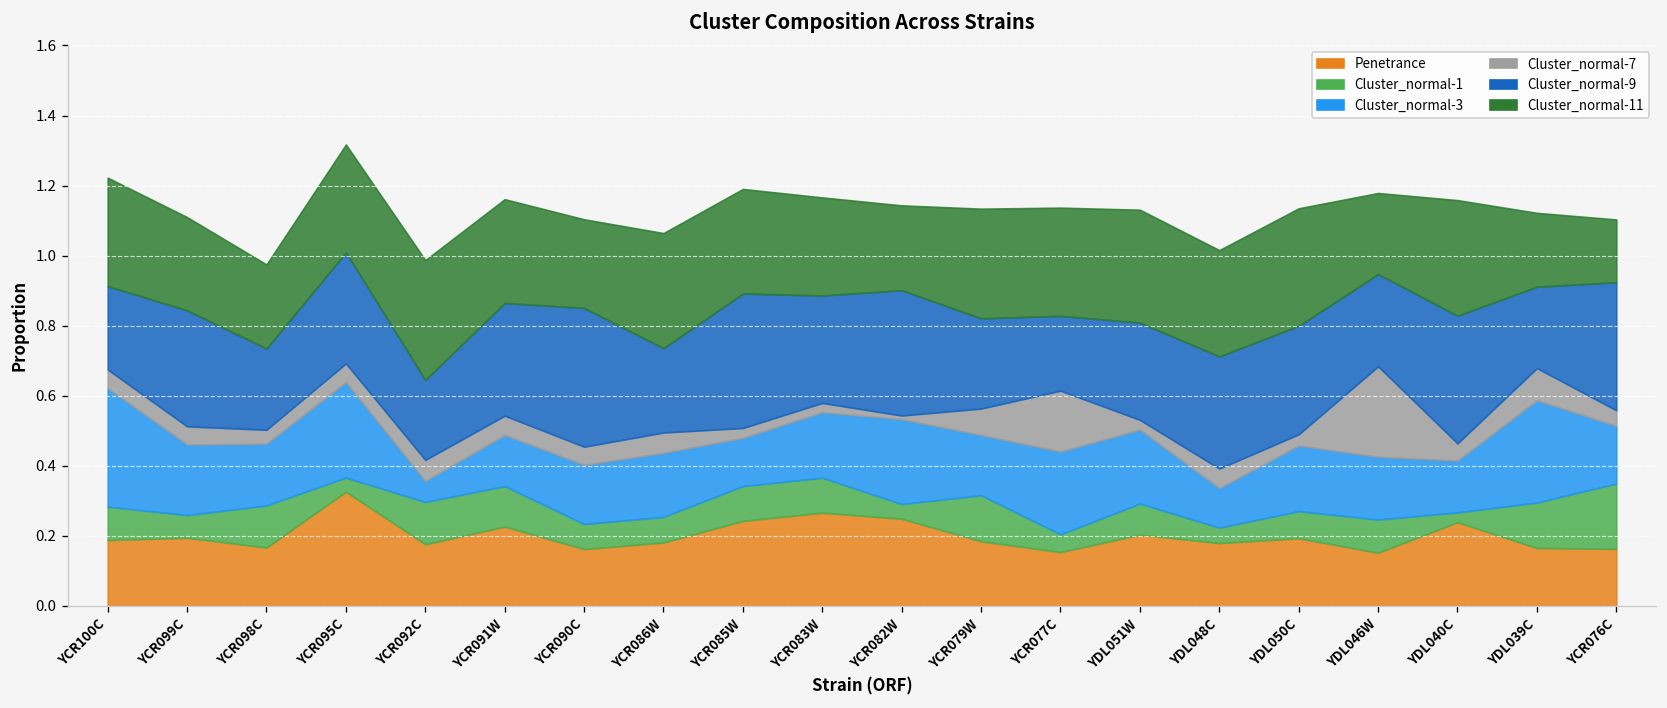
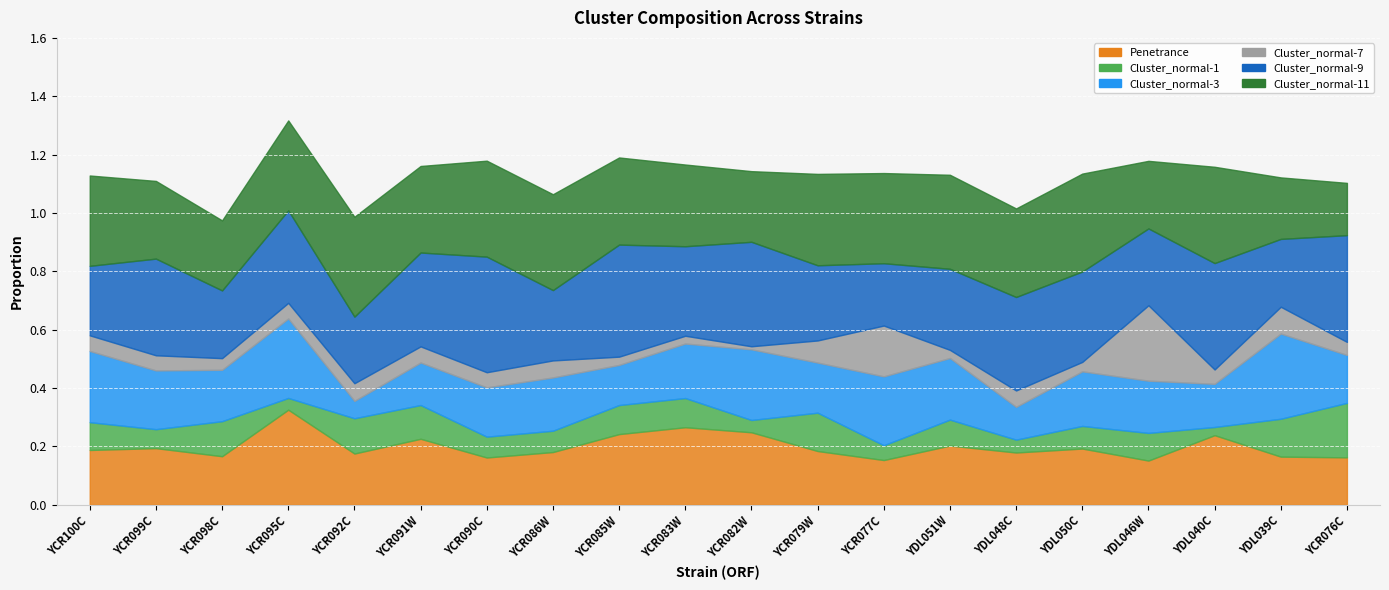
  {
    "Penetrance": {
      "YCR100C": 0.19,
      "YCR099C": 0.19,
      "YCR098C": 0.17,
      "YCR095C": 0.33,
      "YCR092C": 0.18,
      "YCR091W": 0.23,
      "YCR090C": 0.16,
      "YCR086W": 0.18,
      "YCR085W": 0.24,
      "YCR083W": 0.27,
      "YCR082W": 0.25,
      "YCR079W": 0.18,
      "YCR077C": 0.15,
      "YDL051W": 0.20,
      "YDL048C": 0.18,
      "YDL050C": 0.19,
      "YDL046W": 0.15,
      "YDL040C": 0.24,
      "YDL039C": 0.17,
      "YCR076C": 0.16
    },
    "Cluster_normal-1": {
      "YCR100C": 0.10,
      "YCR099C": 0.06,
      "YCR098C": 0.12,
      "YCR095C": 0.04,
      "YCR092C": 0.12,
      "YCR091W": 0.12,
      "YCR090C": 0.07,
      "YCR086W": 0.07,
      "YCR085W": 0.10,
      "YCR083W": 0.10,
      "YCR082W": 0.04,
      "YCR079W": 0.13,
      "YCR077C": 0.05,
      "YDL051W": 0.09,
      "YDL048C": 0.04,
      "YDL050C": 0.08,
      "YDL046W": 0.09,
      "YDL040C": 0.03,
      "YDL039C": 0.13,
      "YCR076C": 0.19
    },
    "Cluster_normal-3": {
-     "YCR100C": 0.34,
+     "YCR100C": 0.24,
      "YCR099C": 0.20,
      "YCR098C": 0.18,
      "YCR095C": 0.27,
      "YCR092C": 0.06,
      "YCR091W": 0.15,
      "YCR090C": 0.17,
      "YCR086W": 0.18,
      "YCR085W": 0.14,
      "YCR083W": 0.19,
      "YCR082W": 0.24,
      "YCR079W": 0.17,
      "YCR077C": 0.24,
      "YDL051W": 0.21,
      "YDL048C": 0.11,
      "YDL050C": 0.19,
      "YDL046W": 0.18,
      "YDL040C": 0.15,
      "YDL039C": 0.29,
      "YCR076C": 0.16
    },
    "Cluster_normal-7": {
      "YCR100C": 0.05,
      "YCR099C": 0.05,
      "YCR098C": 0.04,
      "YCR095C": 0.05,
      "YCR092C": 0.06,
      "YCR091W": 0.06,
      "YCR090C": 0.05,
      "YCR086W": 0.06,
      "YCR085W": 0.03,
      "YCR083W": 0.03,
      "YCR082W": 0.01,
      "YCR079W": 0.08,
      "YCR077C": 0.17,
      "YDL051W": 0.03,
      "YDL048C": 0.06,
      "YDL050C": 0.03,
      "YDL046W": 0.26,
      "YDL040C": 0.05,
      "YDL039C": 0.09,
      "YCR076C": 0.04
    },
    "Cluster_normal-9": {
      "YCR100C": 0.24,
      "YCR099C": 0.33,
      "YCR098C": 0.23,
      "YCR095C": 0.32,
      "YCR092C": 0.23,
      "YCR091W": 0.32,
      "YCR090C": 0.40,
      "YCR086W": 0.24,
      "YCR085W": 0.38,
      "YCR083W": 0.31,
      "YCR082W": 0.36,
      "YCR079W": 0.26,
      "YCR077C": 0.21,
      "YDL051W": 0.28,
      "YDL048C": 0.32,
      "YDL050C": 0.31,
      "YDL046W": 0.26,
      "YDL040C": 0.36,
      "YDL039C": 0.23,
      "YCR076C": 0.37
    },
    "Cluster_normal-11": {
      "YCR100C": 0.31,
      "YCR099C": 0.27,
      "YCR098C": 0.24,
      "YCR095C": 0.31,
      "YCR092C": 0.34,
      "YCR091W": 0.30,
-     "YCR090C": 0.25,
+     "YCR090C": 0.33,
      "YCR086W": 0.33,
      "YCR085W": 0.30,
      "YCR083W": 0.28,
      "YCR082W": 0.24,
      "YCR079W": 0.31,
      "YCR077C": 0.31,
      "YDL051W": 0.32,
      "YDL048C": 0.30,
      "YDL050C": 0.34,
      "YDL046W": 0.23,
      "YDL040C": 0.33,
      "YDL039C": 0.21,
      "YCR076C": 0.18
    }
  }
